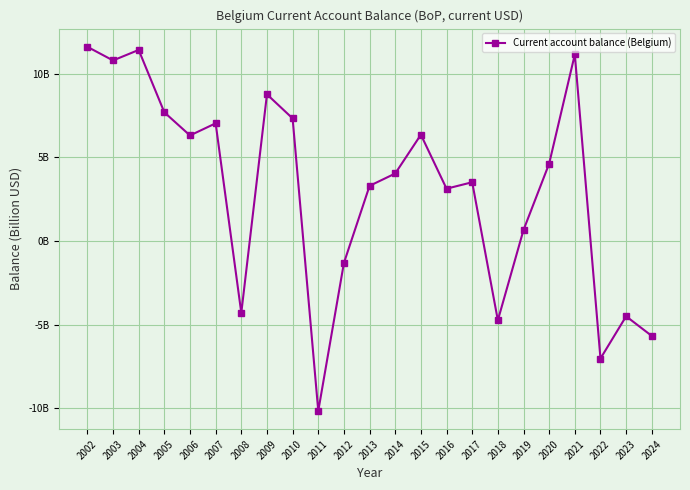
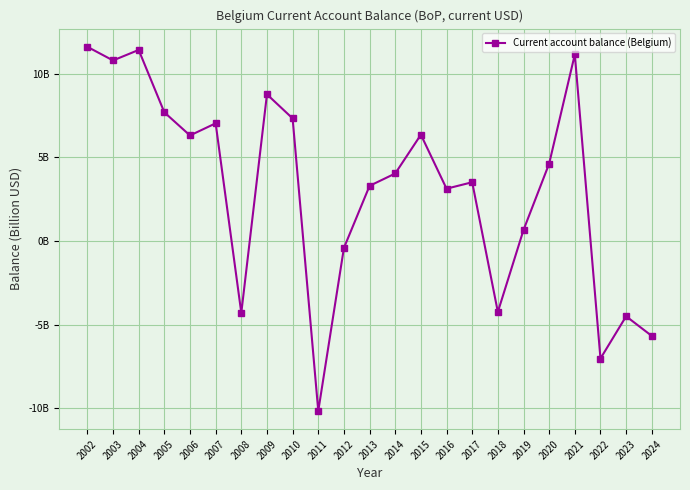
  {
    "2002": 11600000000,
    "2003": 10800000000,
    "2004": 11400000000,
    "2005": 7700000000,
    "2006": 6300000000,
    "2007": 7000000000,
    "2008": -4300000000,
    "2009": 8800000000,
    "2010": 7300000000,
    "2011": -10200000000,
-   "2012": -1300000000,
+   "2012": -400000000,
    "2013": 3300000000,
    "2014": 4000000000,
    "2015": 6400000000,
    "2016": 3100000000,
    "2017": 3500000000,
-   "2018": -4700000000,
+   "2018": -4200000000,
    "2019": 700000000,
    "2020": 4600000000,
    "2021": 11200000000,
    "2022": -7000000000,
    "2023": -4500000000,
    "2024": -5700000000
  }
